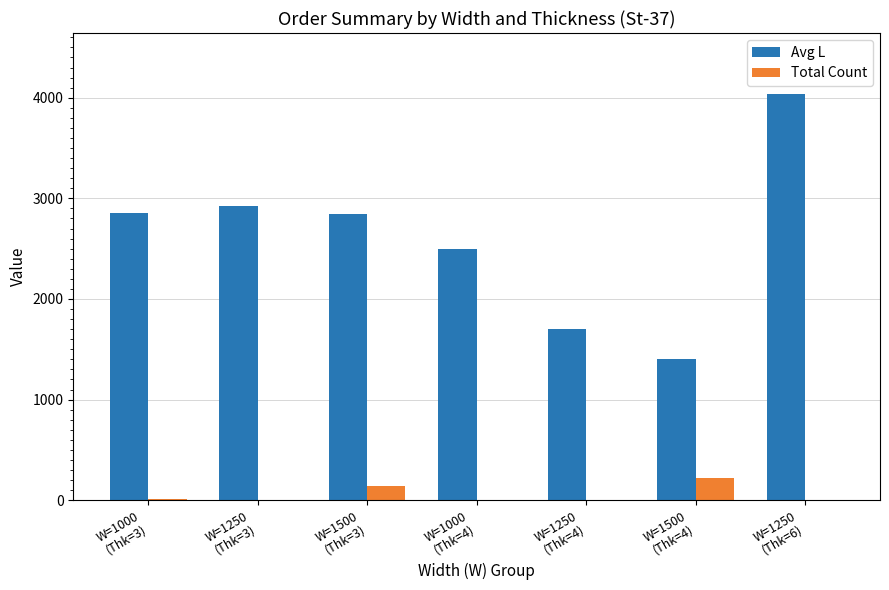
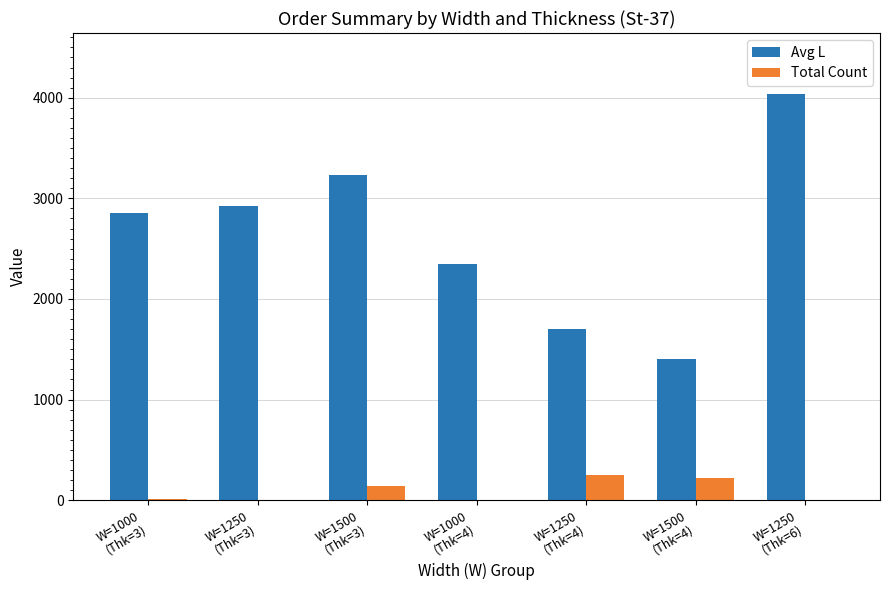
  {
    "Avg L": {
      "W=1000 (Thk=3)": 2850,
      "W=1250 (Thk=3)": 2930,
-     "W=1500 (Thk=3)": 2840,
-     "W=1000 (Thk=4)": 2500,
+     "W=1500 (Thk=3)": 3230,
+     "W=1000 (Thk=4)": 2340,
      "W=1250 (Thk=4)": 1700,
      "W=1500 (Thk=4)": 1400,
      "W=1250 (Thk=6)": 4040
    },
    "Total Count": {
      "W=1500 (Thk=3)": 150,
-     "W=1250 (Thk=4)": 10,
+     "W=1250 (Thk=4)": 250,
      "W=1500 (Thk=4)": 220
    }
  }
